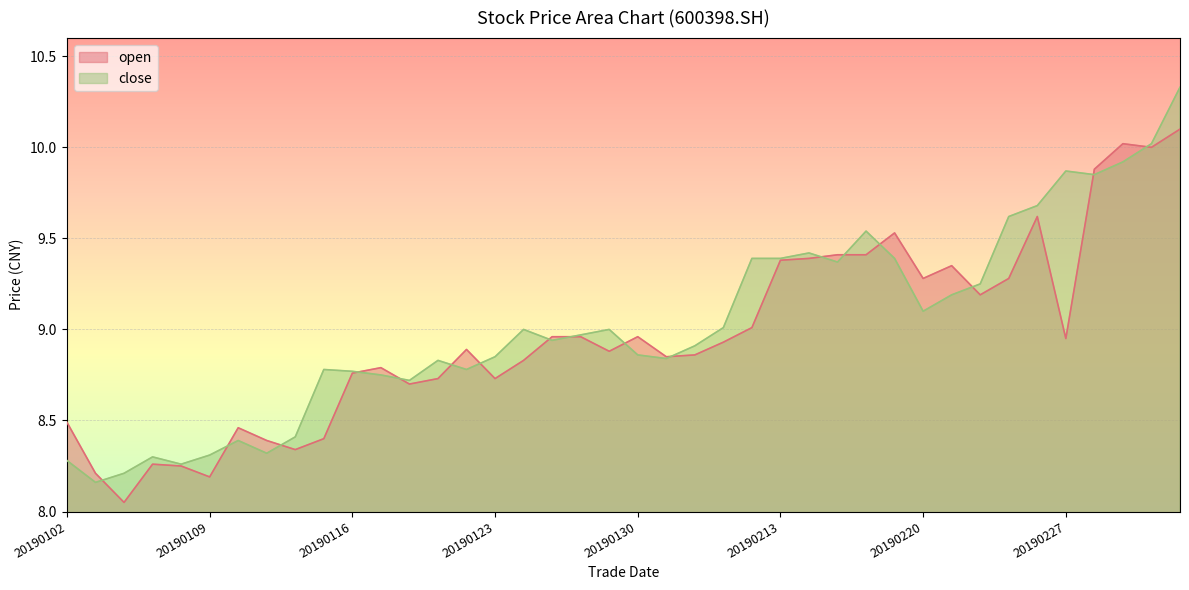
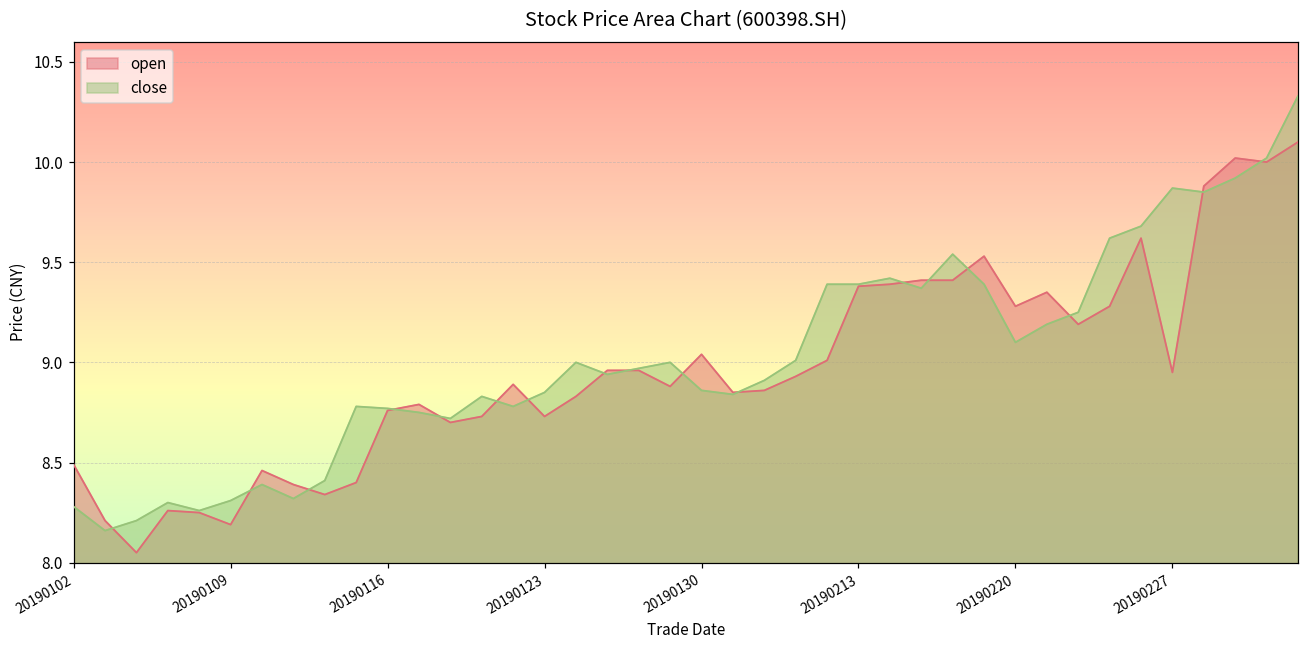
  {
    "open": {
      "20190102": 8.49,
      "20190109": 8.19,
      "20190123": 8.73,
-     "20190130": 8.96,
+     "20190130": 9.04,
      "20190220": 9.28,
      "20190227": 8.95
    },
    "close": {
      "20190102": 8.28,
      "20190109": 8.31,
      "20190123": 8.85,
      "20190130": 8.86,
      "20190220": 9.10,
      "20190227": 9.87
    }
  }
